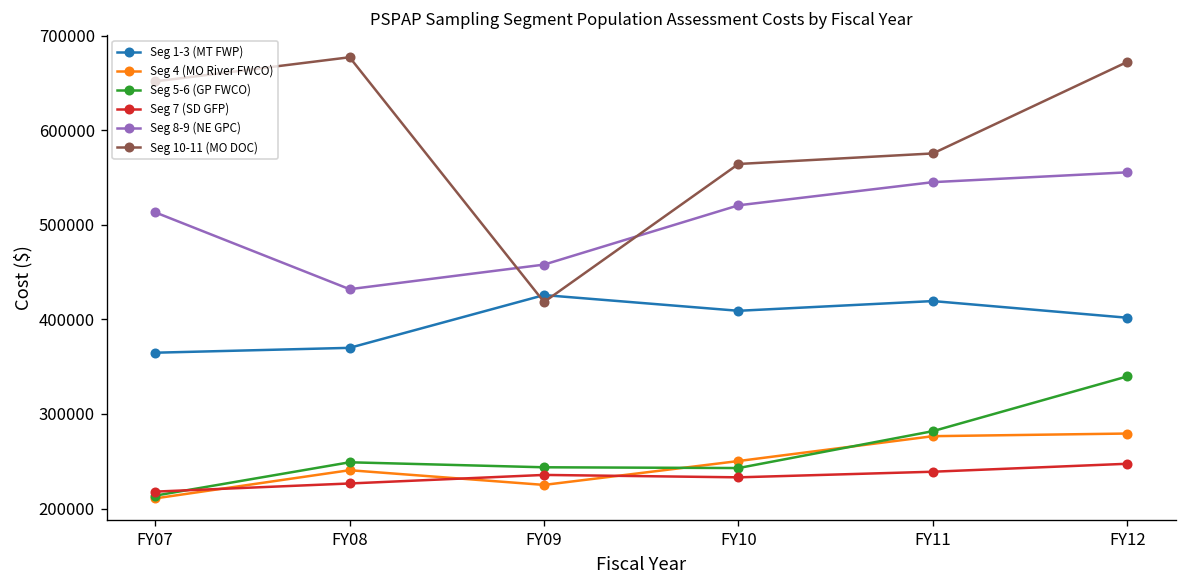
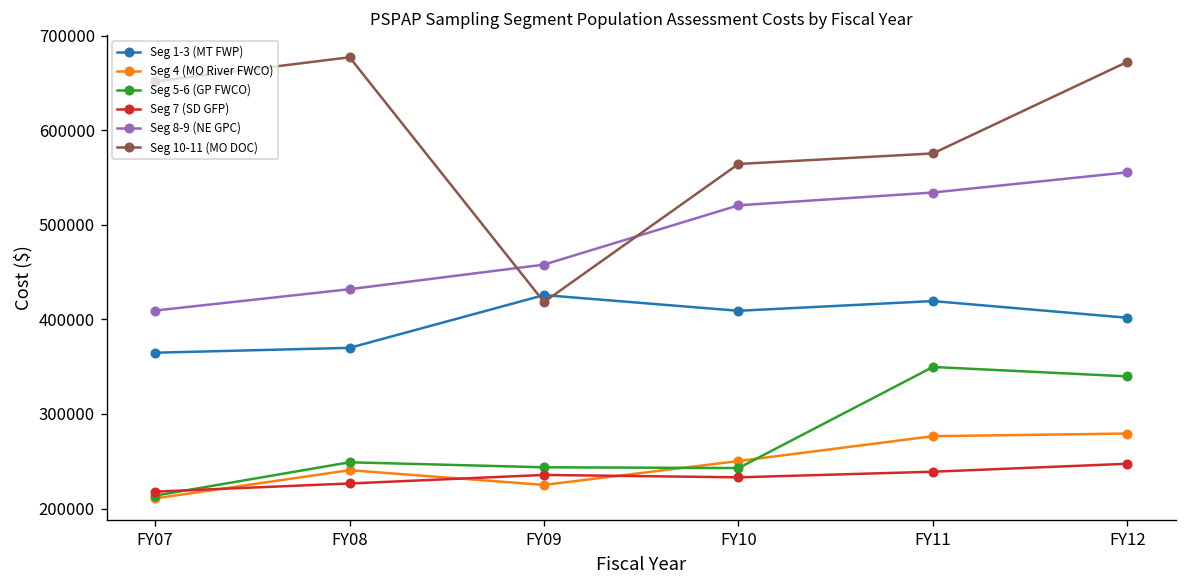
  {
    "Seg 1-3 (MT FWP)": {
      "FY07": 360000,
      "FY08": 370000,
      "FY09": 430000,
      "FY10": 410000,
      "FY11": 420000,
      "FY12": 400000
    },
    "Seg 4 (MO River FWCO)": {
      "FY08": 240000,
      "FY09": 220000,
      "FY10": 250000,
      "FY11": 280000,
      "FY12": 280000
    },
    "Seg 5-6 (GP FWCO)": {
      "FY08": 250000,
      "FY09": 240000,
      "FY10": 240000,
-     "FY11": 280000,
+     "FY11": 350000,
      "FY12": 340000
    },
    "Seg 7 (SD GFP)": {
      "FY07": 220000,
      "FY08": 230000,
      "FY09": 240000,
      "FY10": 230000,
      "FY11": 240000,
      "FY12": 250000
    },
    "Seg 8-9 (NE GPC)": {
-     "FY07": 510000,
+     "FY07": 410000,
      "FY08": 430000,
      "FY09": 460000,
      "FY10": 520000,
-     "FY11": 550000,
+     "FY11": 530000,
      "FY12": 560000
    },
    "Seg 10-11 (MO DOC)": {
      "FY08": 680000,
      "FY09": 420000,
      "FY10": 560000,
      "FY11": 580000,
      "FY12": 670000
    }
  }
